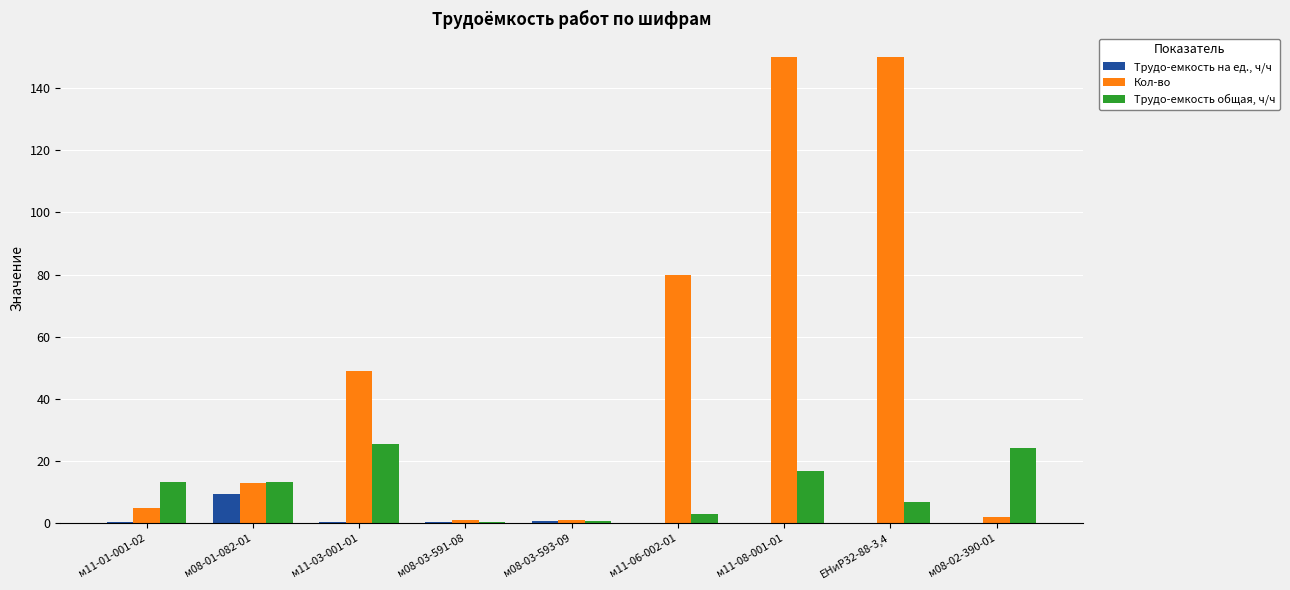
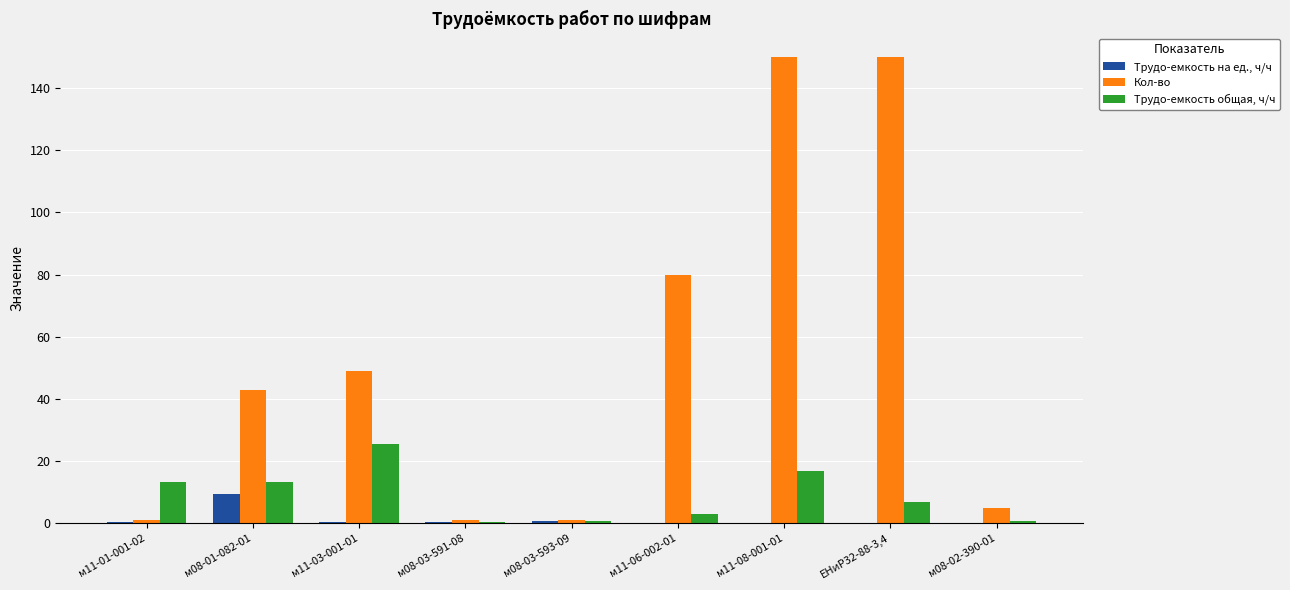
  {
    "Трудо-емкость на ед., ч/ч": {
      "м08-01-082-01": 9,
      "м08-03-593-09": 1
    },
    "Кол-во": {
-     "м11-01-001-02": 5,
-     "м08-01-082-01": 13,
+     "м11-01-001-02": 1,
+     "м08-01-082-01": 43,
      "м11-03-001-01": 49,
      "м08-03-591-08": 1,
      "м08-03-593-09": 1,
      "м11-06-002-01": 80,
      "м11-08-001-01": 150,
      "ЕНиР32-88-3,4": 150,
-     "м08-02-390-01": 2
+     "м08-02-390-01": 5
    },
    "Трудо-емкость общая, ч/ч": {
      "м11-01-001-02": 13,
      "м08-01-082-01": 13,
      "м11-03-001-01": 25,
      "м08-03-593-09": 1,
      "м11-06-002-01": 3,
      "м11-08-001-01": 17,
      "ЕНиР32-88-3,4": 7,
-     "м08-02-390-01": 24
+     "м08-02-390-01": 1
    }
  }
